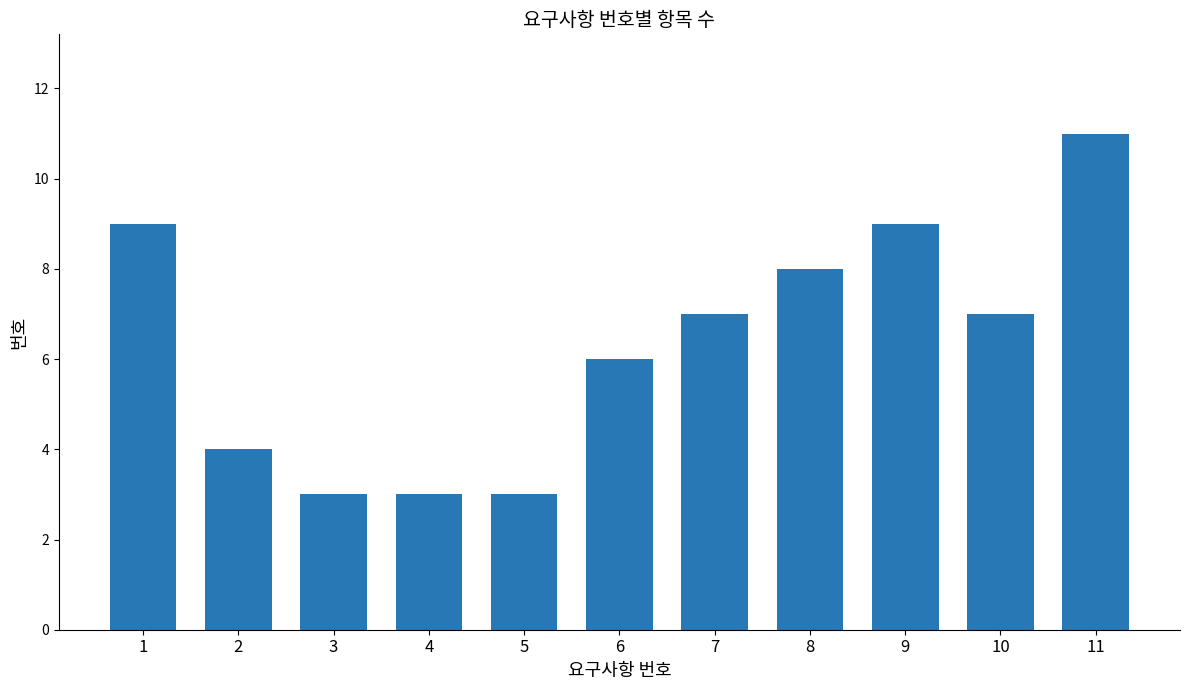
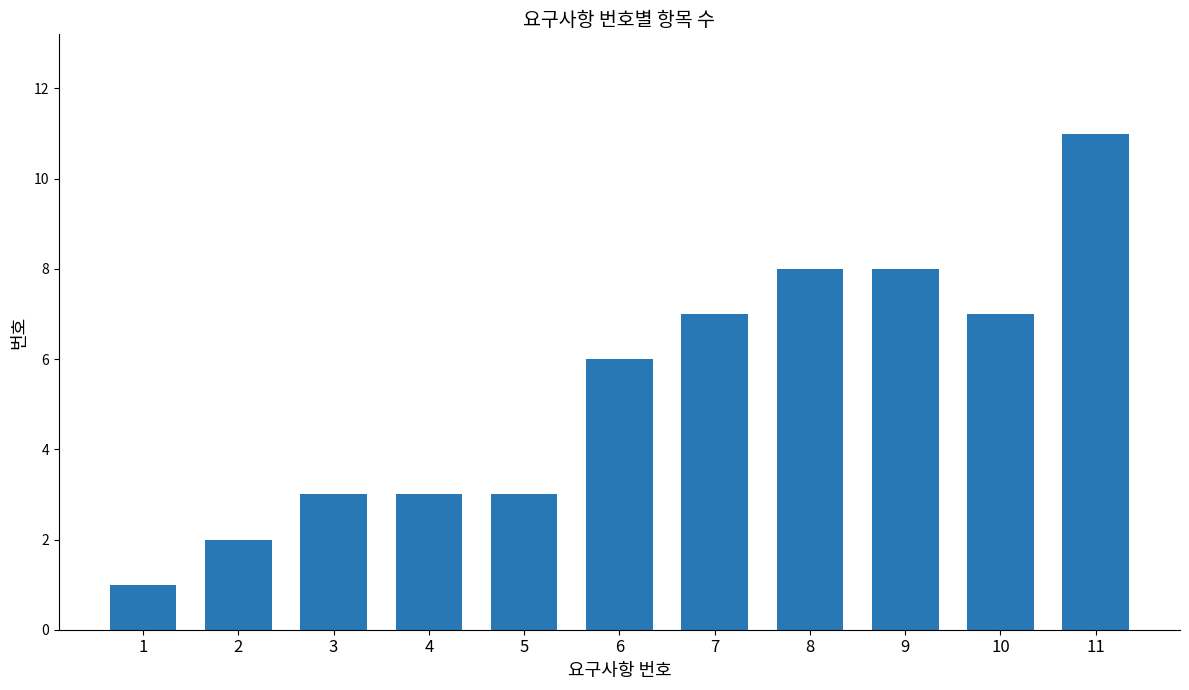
  {
-   "1": 9,
-   "2": 4,
+   "1": 1,
+   "2": 2,
    "3": 3,
    "4": 3,
    "5": 3,
    "6": 6,
    "7": 7,
    "8": 8,
-   "9": 9,
+   "9": 8,
    "10": 7,
    "11": 11
  }
